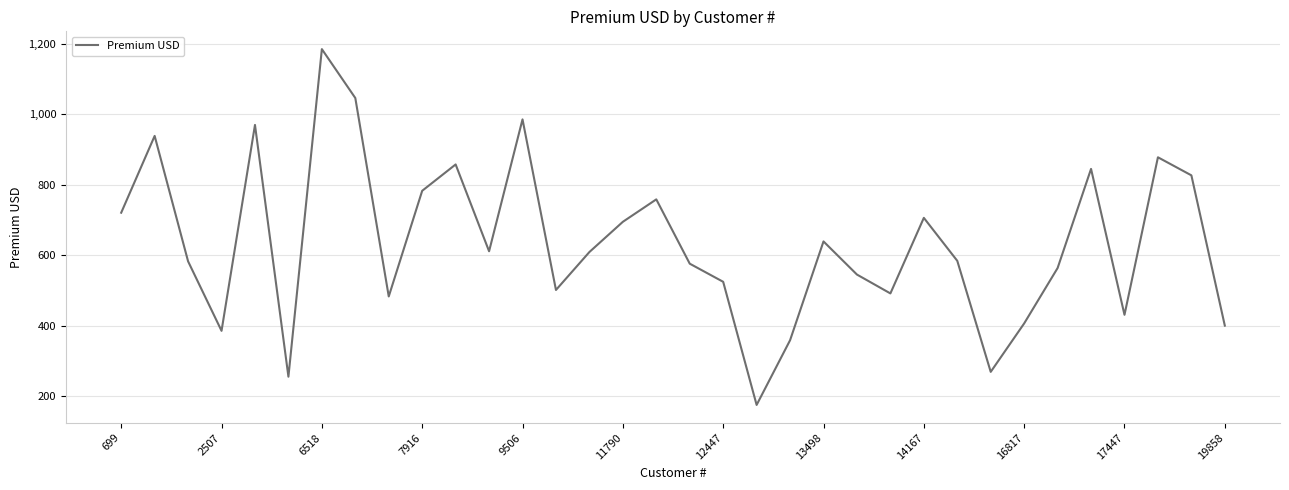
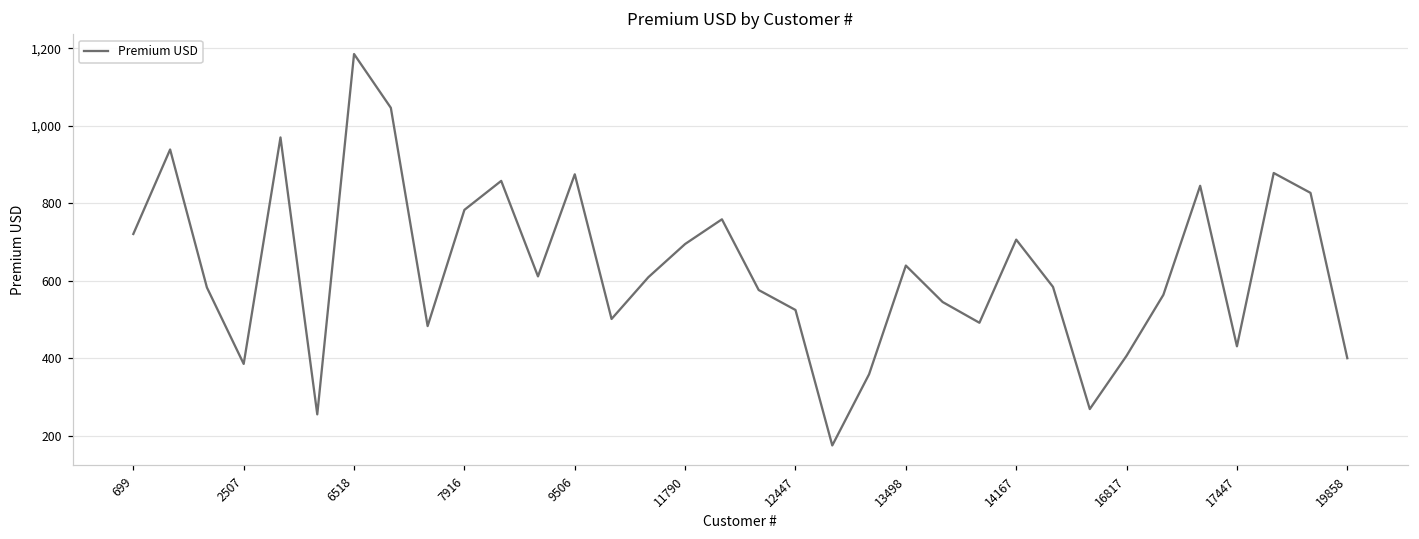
  {
    "699": "720",
    "2507": "390",
    "6518": "1,190",
    "7916": "780",
-   "9506": "990",
+   "9506": "870",
    "11790": "690",
    "12447": "520",
    "13498": "640",
    "14167": "710",
    "16817": "410",
    "17447": "430",
    "19858": "400"
  }
